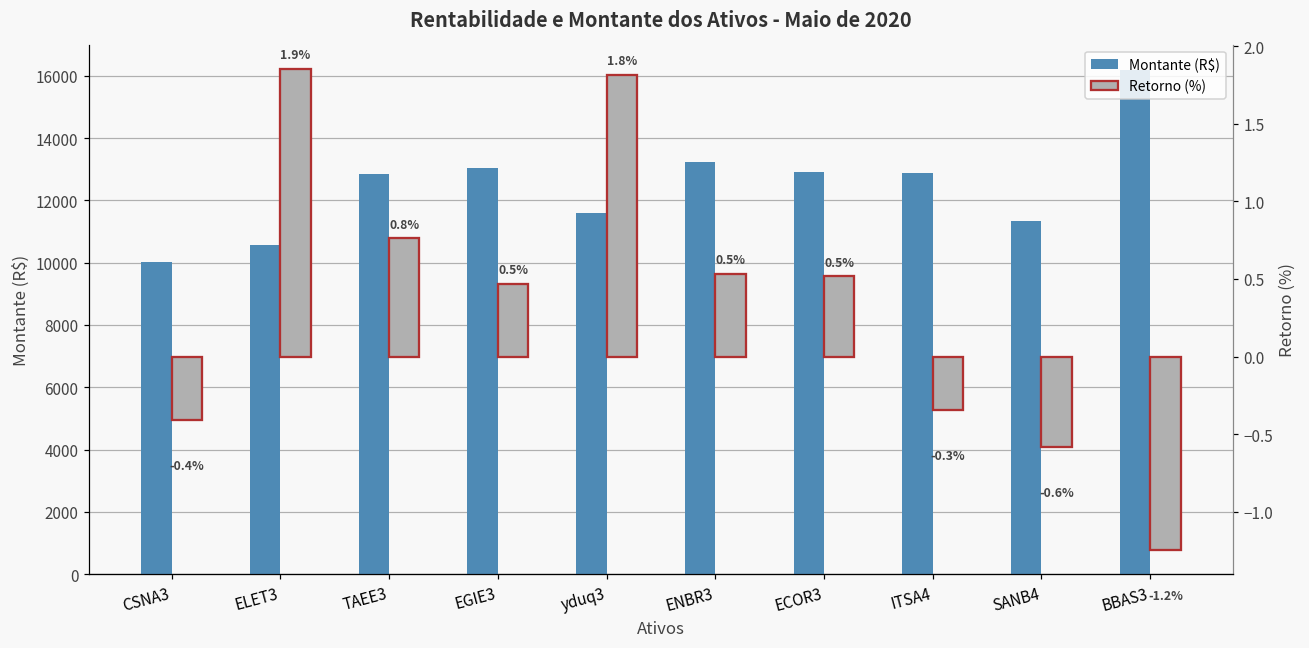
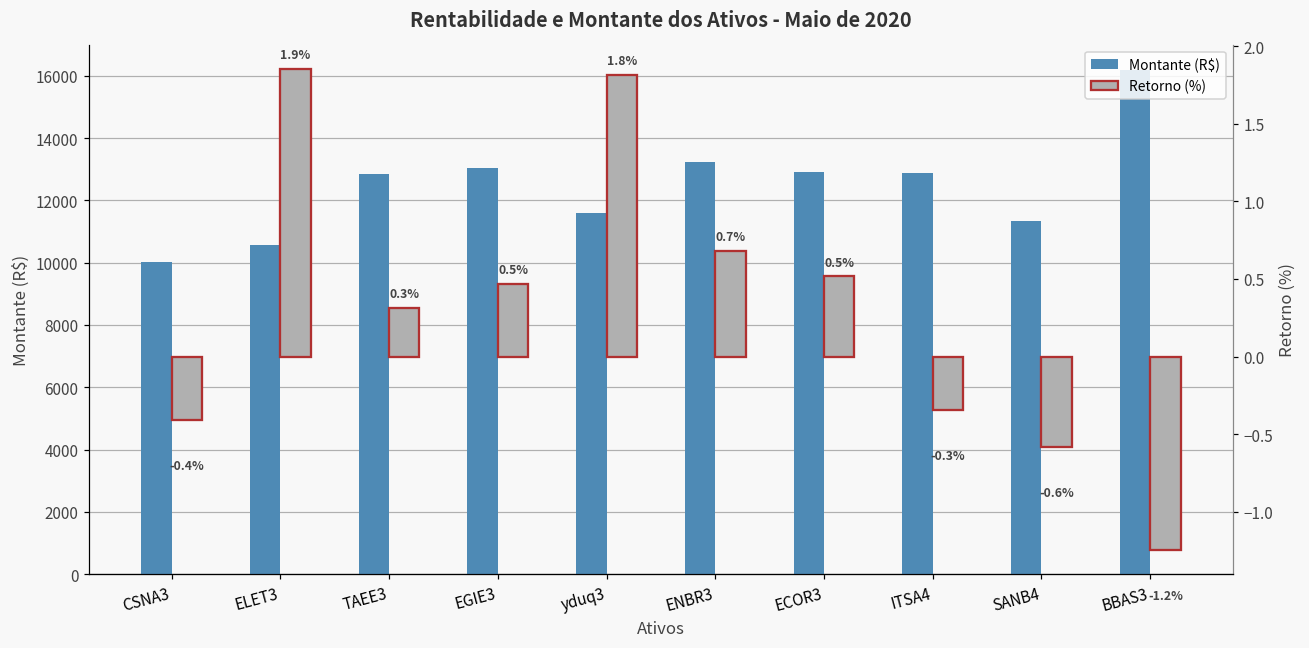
  {
    "Retorno (%)": {
      "ELET3": "1.9%",
-     "TAEE3": "0.8%",
+     "TAEE3": "0.3%",
      "EGIE3": "0.5%",
      "yduq3": "1.8%",
-     "ENBR3": "0.5%",
+     "ENBR3": "0.7%",
      "ECOR3": "0.5%"
    }
  }
